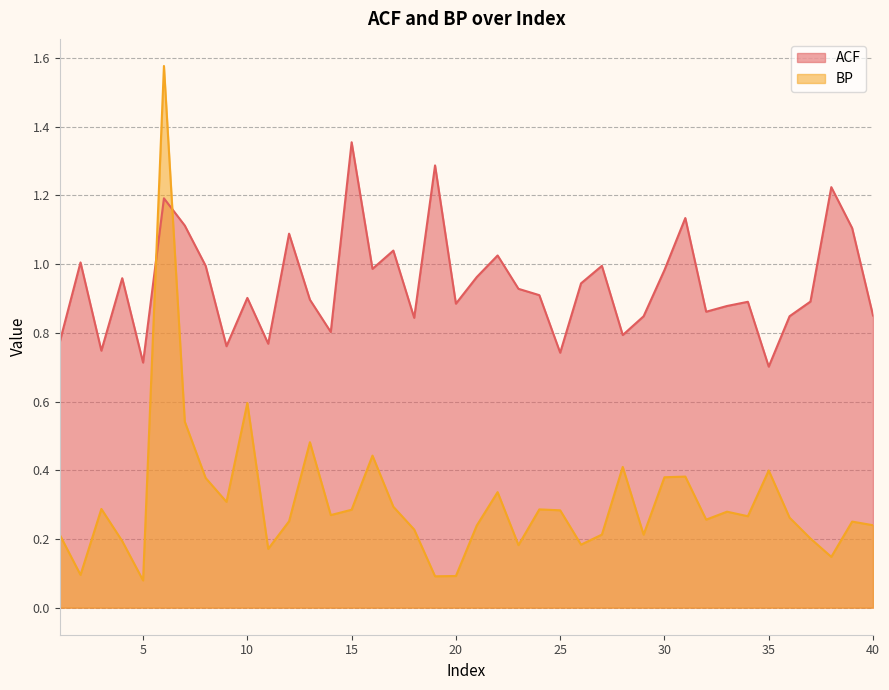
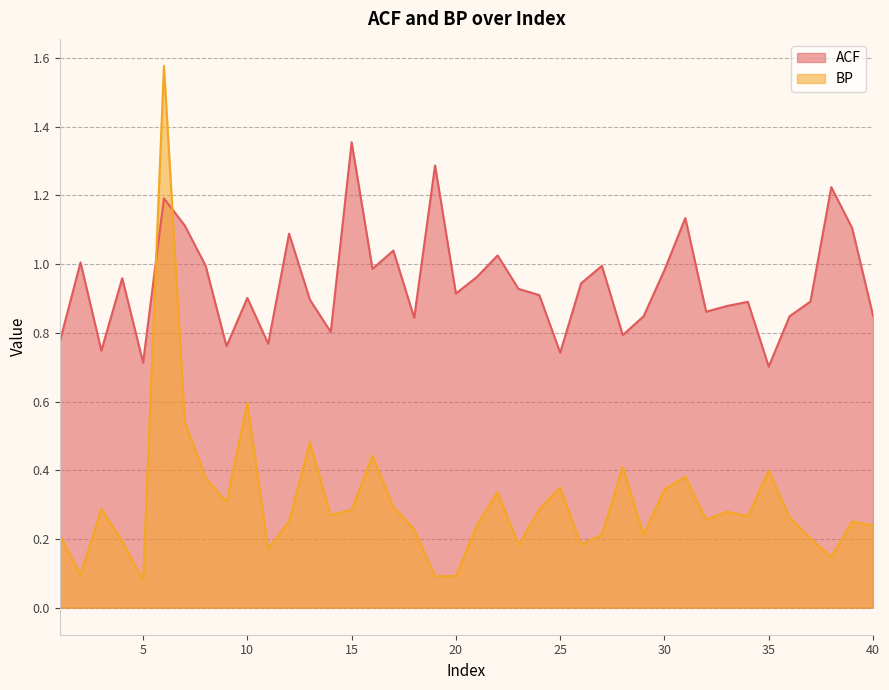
  {
    "ACF": {
      "5": 0.71,
      "10": 0.90,
      "15": 1.35,
-     "20": 0.88,
+     "20": 0.91,
      "25": 0.74,
      "30": 0.98,
      "35": 0.70,
      "40": 0.85
    },
    "BP": {
      "5": 0.08,
      "10": 0.60,
      "15": 0.29,
      "20": 0.09,
-     "25": 0.28,
-     "30": 0.38,
+     "25": 0.35,
+     "30": 0.34,
      "35": 0.40,
      "40": 0.24
    }
  }
